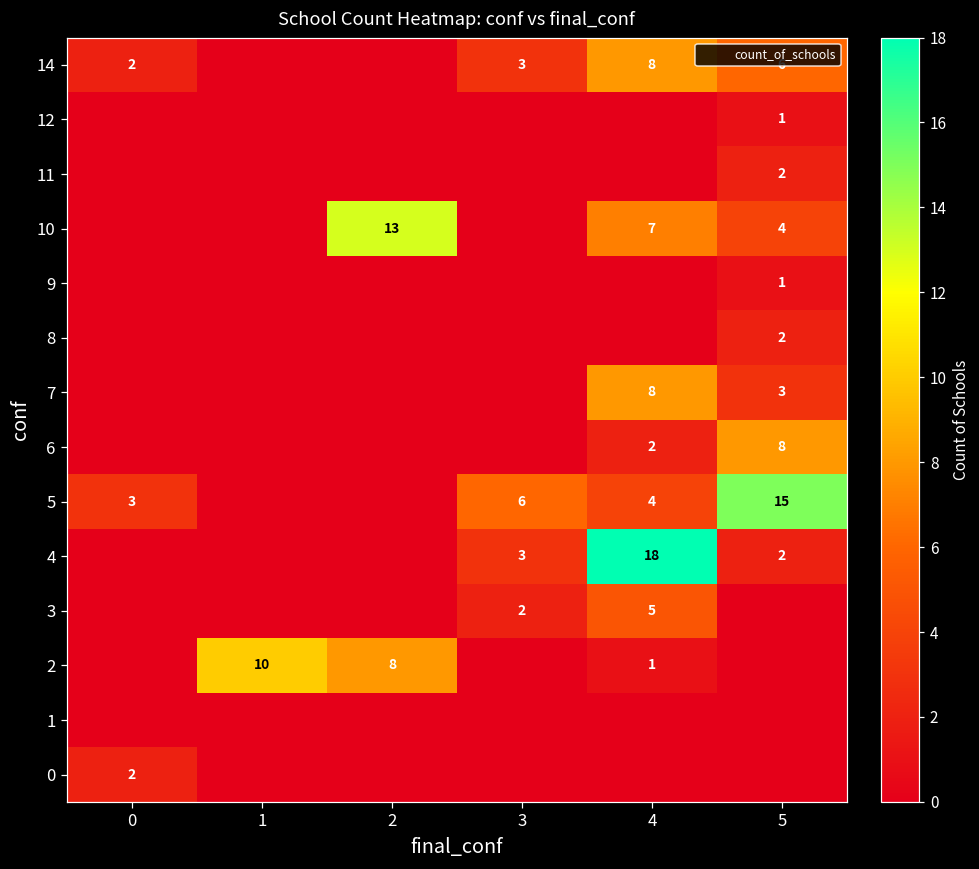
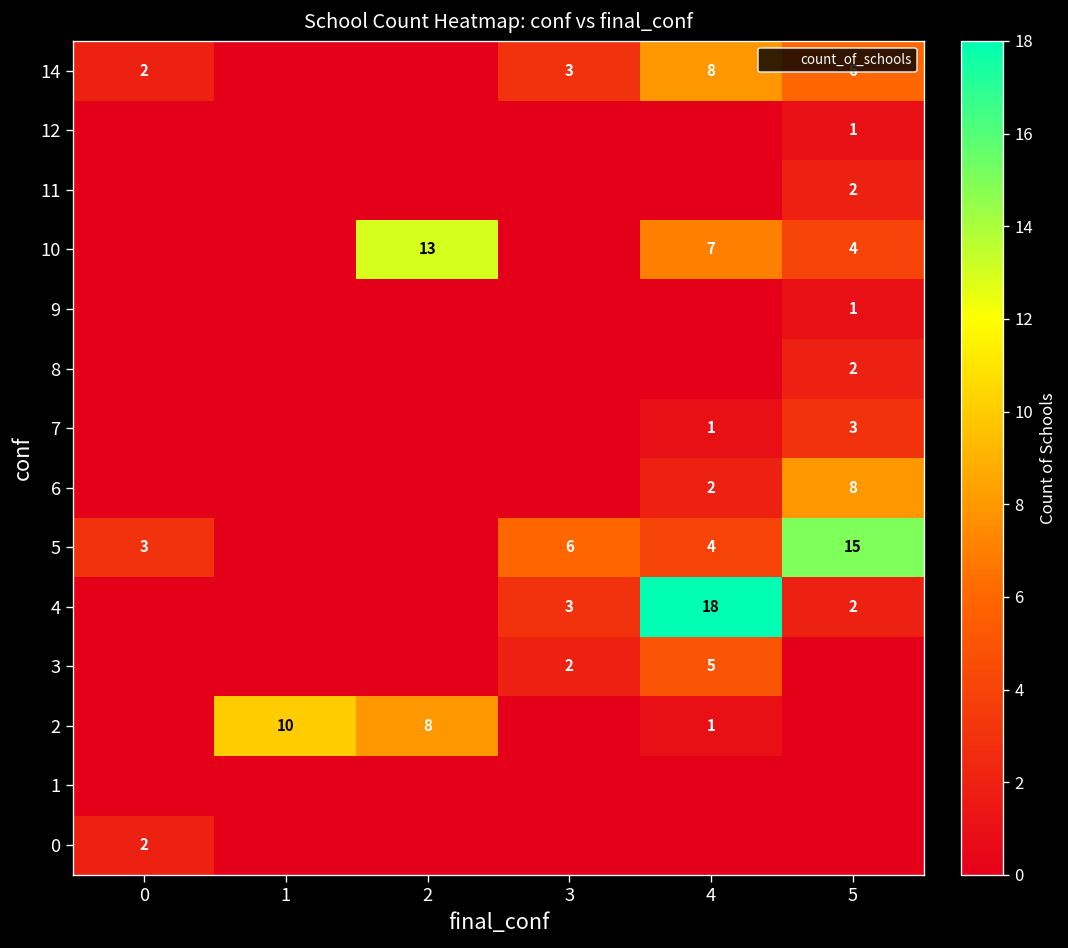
  {
    "14": {
      "0": 2,
      "3": 3,
      "4": 8
    },
    "12": {
      "5": 1
    },
    "11": {
      "5": 2
    },
    "10": {
      "2": 13,
      "4": 7,
      "5": 4
    },
    "9": {
      "5": 1
    },
    "8": {
      "5": 2
    },
    "7": {
-     "4": 8,
+     "4": 1,
      "5": 3
    },
    "6": {
      "4": 2,
      "5": 8
    },
    "5": {
      "0": 3,
      "3": 6,
      "4": 4,
      "5": 15
    },
    "4": {
      "3": 3,
      "4": 18,
      "5": 2
    },
    "3": {
      "3": 2,
      "4": 5
    },
    "2": {
      "1": 10,
      "2": 8,
      "4": 1
    },
    "0": {
      "0": 2
    }
  }
